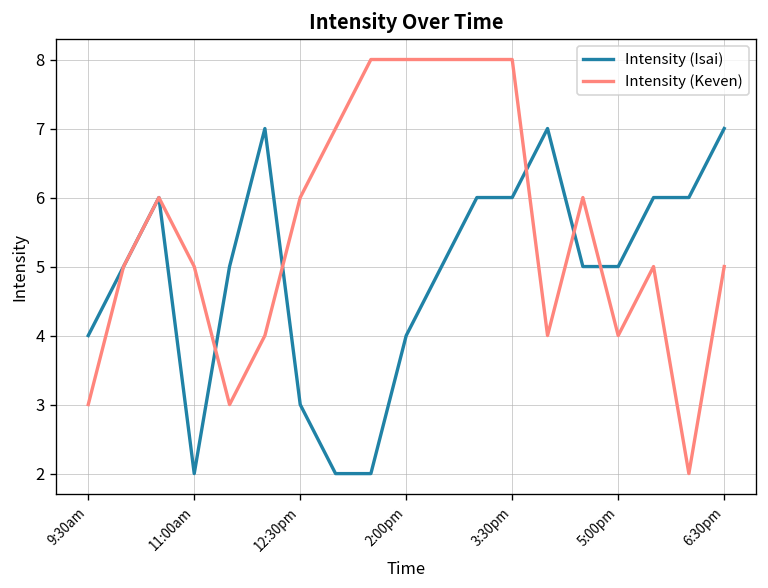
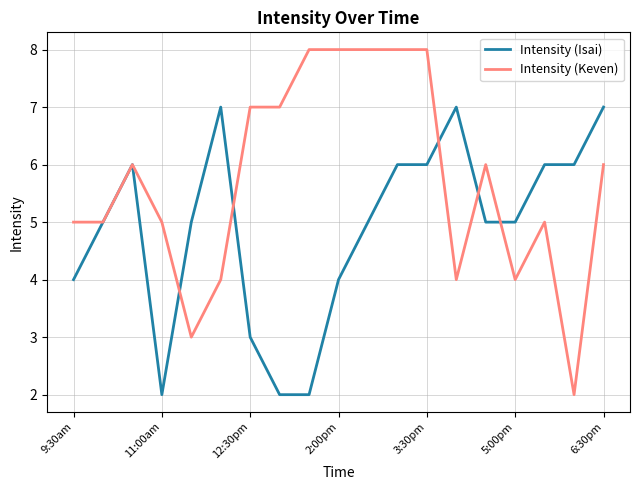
  {
    "Intensity (Isai)": {
      "9:30am": 4,
      "11:00am": 2,
      "12:30pm": 3,
      "2:00pm": 4,
      "3:30pm": 6,
      "5:00pm": 5,
      "6:30pm": 7
    },
    "Intensity (Keven)": {
-     "9:30am": 3,
+     "9:30am": 5,
      "11:00am": 5,
-     "12:30pm": 6,
+     "12:30pm": 7,
      "2:00pm": 8,
      "3:30pm": 8,
      "5:00pm": 4,
-     "6:30pm": 5
+     "6:30pm": 6
    }
  }
